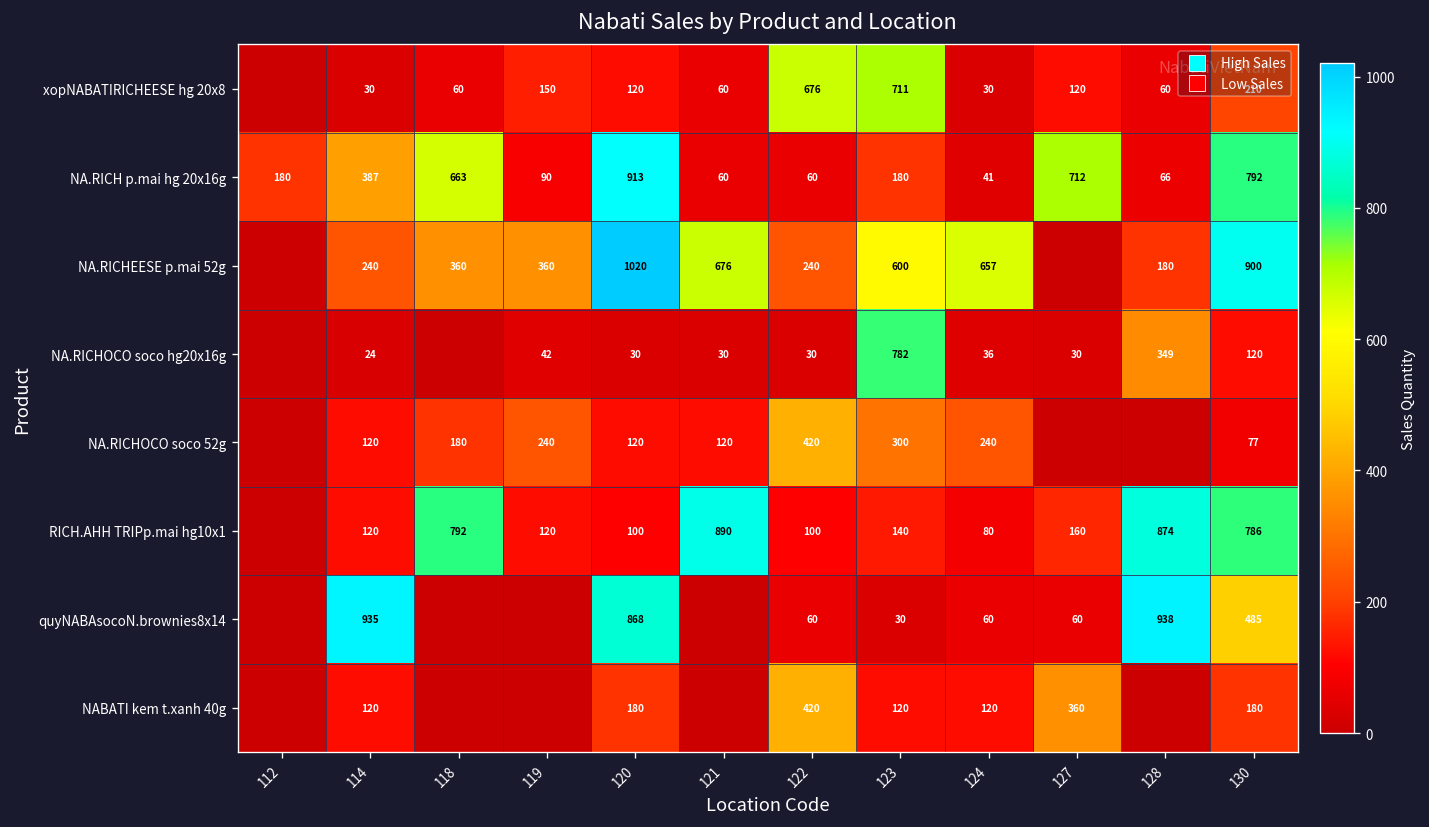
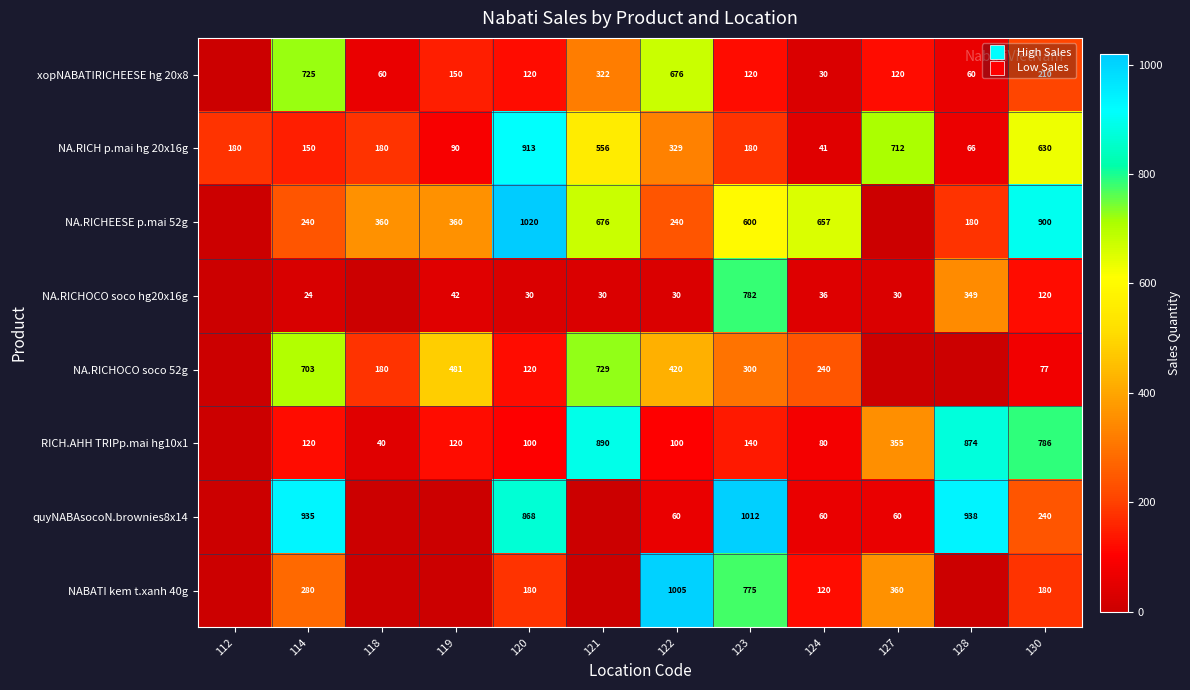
  {
    "xopNABATIRICHEESE hg 20x8": {
-     "114": 30,
+     "114": 725,
      "118": 60,
      "119": 150,
      "120": 120,
-     "121": 60,
+     "121": 322,
      "122": 676,
-     "123": 711,
+     "123": 120,
      "124": 30,
      "127": 120,
      "128": 60
    },
    "NA.RICH p.mai hg 20x16g": {
      "112": 180,
-     "114": 387,
-     "118": 663,
+     "114": 150,
+     "118": 180,
      "119": 90,
      "120": 913,
-     "121": 60,
-     "122": 60,
+     "121": 556,
+     "122": 329,
      "123": 180,
      "124": 41,
      "127": 712,
      "128": 66,
-     "130": 792
+     "130": 630
    },
    "NA.RICHEESE p.mai 52g": {
      "114": 240,
      "118": 360,
      "119": 360,
      "120": 1020,
      "121": 676,
      "122": 240,
      "123": 600,
      "124": 657,
      "128": 180,
      "130": 900
    },
    "NA.RICHOCO soco hg20x16g": {
      "114": 24,
      "119": 42,
      "120": 30,
      "121": 30,
      "122": 30,
      "123": 782,
      "124": 36,
      "127": 30,
      "128": 349,
      "130": 120
    },
    "NA.RICHOCO soco 52g": {
-     "114": 120,
+     "114": 703,
      "118": 180,
-     "119": 240,
+     "119": 481,
      "120": 120,
-     "121": 120,
+     "121": 729,
      "122": 420,
      "123": 300,
      "124": 240,
      "130": 77
    },
    "RICH.AHH TRIPp.mai hg10x1": {
      "114": 120,
-     "118": 792,
+     "118": 40,
      "119": 120,
      "120": 100,
      "121": 890,
      "122": 100,
      "123": 140,
      "124": 80,
-     "127": 160,
+     "127": 355,
      "128": 874,
      "130": 786
    },
    "quyNABAsocoN.brownies8x14": {
      "114": 935,
      "120": 868,
      "122": 60,
-     "123": 30,
+     "123": 1012,
      "124": 60,
      "127": 60,
      "128": 938,
-     "130": 485
+     "130": 240
    },
    "NABATI kem t.xanh 40g": {
-     "114": 120,
+     "114": 280,
      "120": 180,
-     "122": 420,
-     "123": 120,
+     "122": 1005,
+     "123": 775,
      "124": 120,
      "127": 360,
      "130": 180
    }
  }
